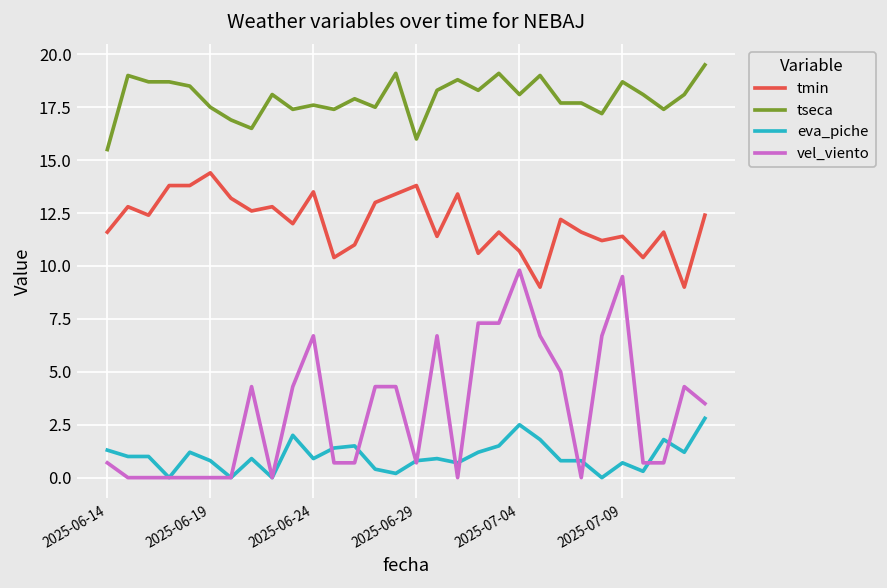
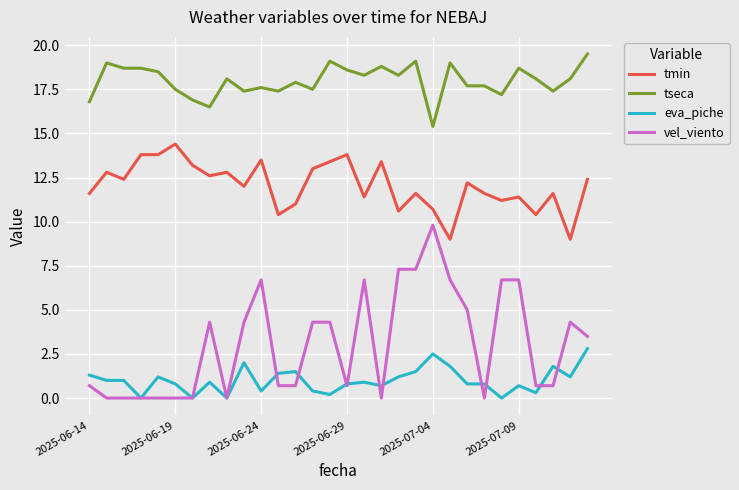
  {
    "tmin": {
      "2025-06-14": 11.6,
      "2025-06-19": 14.4,
      "2025-06-24": 13.5,
      "2025-06-29": 13.8,
      "2025-07-04": 10.7,
      "2025-07-09": 11.4
    },
    "tseca": {
-     "2025-06-14": 15.5,
+     "2025-06-14": 16.8,
      "2025-06-19": 17.5,
      "2025-06-24": 17.6,
-     "2025-06-29": 16.0,
-     "2025-07-04": 18.1,
+     "2025-06-29": 18.6,
+     "2025-07-04": 15.4,
      "2025-07-09": 18.7
    },
    "eva_piche": {
      "2025-06-14": 1.3,
      "2025-06-19": 0.8,
-     "2025-06-24": 0.9,
+     "2025-06-24": 0.4,
      "2025-07-04": 2.5,
      "2025-07-09": 0.7
    },
    "vel_viento": {
      "2025-06-14": 0.7,
      "2025-06-19": 0.0,
      "2025-06-24": 6.7,
      "2025-07-04": 9.8,
-     "2025-07-09": 9.5
+     "2025-07-09": 6.7
    }
  }
